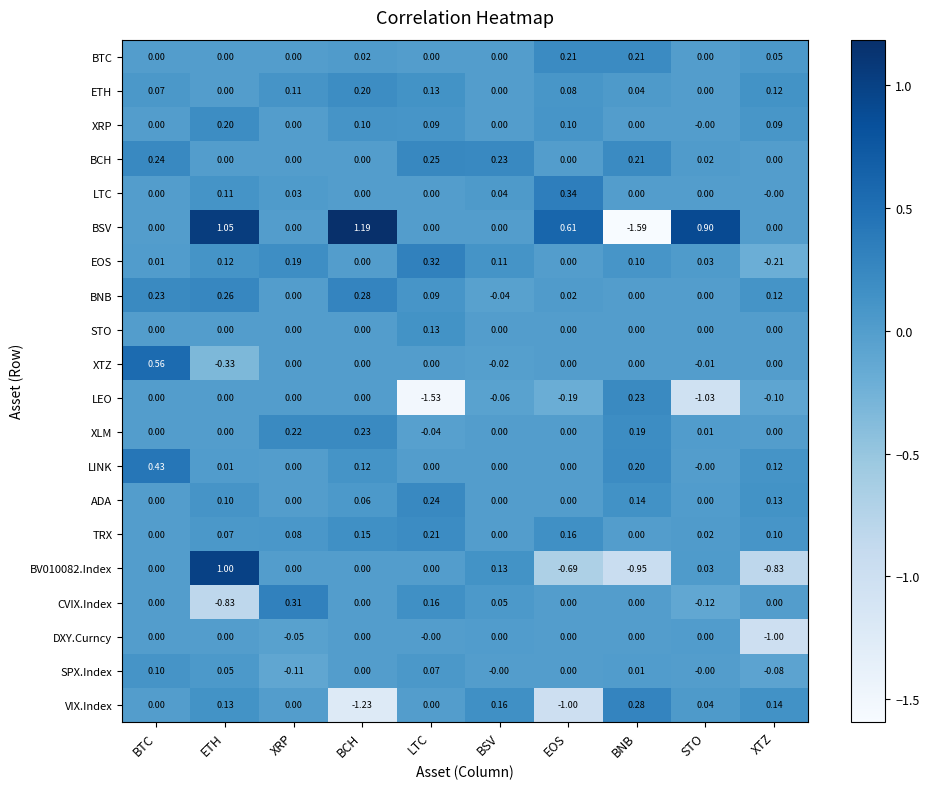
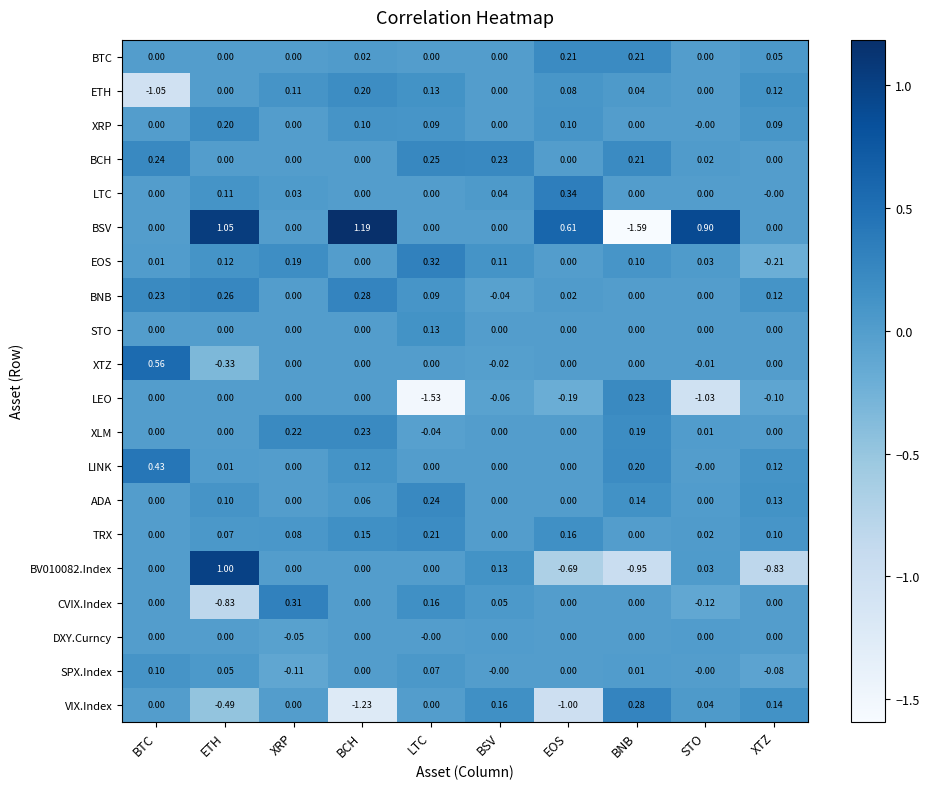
  {
    "BTC": {
      "BTC": 0.00,
      "ETH": 0.00,
      "XRP": 0.00,
      "BCH": 0.02,
      "LTC": 0.00,
      "BSV": 0.00,
      "EOS": 0.21,
      "BNB": 0.21,
      "STO": 0.00,
      "XTZ": 0.05
    },
    "ETH": {
-     "BTC": 0.07,
+     "BTC": -1.05,
      "ETH": 0.00,
      "XRP": 0.11,
      "BCH": 0.20,
      "LTC": 0.13,
      "BSV": 0.00,
      "EOS": 0.08,
      "BNB": 0.04,
      "STO": 0.00,
      "XTZ": 0.12
    },
    "XRP": {
      "BTC": 0.00,
      "ETH": 0.20,
      "XRP": 0.00,
      "BCH": 0.10,
      "LTC": 0.09,
      "BSV": 0.00,
      "EOS": 0.10,
      "BNB": 0.00,
      "STO": -0.00,
      "XTZ": 0.09
    },
    "BCH": {
      "BTC": 0.24,
      "ETH": 0.00,
      "XRP": 0.00,
      "BCH": 0.00,
      "LTC": 0.25,
      "BSV": 0.23,
      "EOS": 0.00,
      "BNB": 0.21,
      "STO": 0.02,
      "XTZ": 0.00
    },
    "LTC": {
      "BTC": 0.00,
      "ETH": 0.11,
      "XRP": 0.03,
      "BCH": 0.00,
      "LTC": 0.00,
      "BSV": 0.04,
      "EOS": 0.34,
      "BNB": 0.00,
      "STO": 0.00,
      "XTZ": -0.00
    },
    "BSV": {
      "BTC": 0.00,
      "ETH": 1.05,
      "XRP": 0.00,
      "BCH": 1.19,
      "LTC": 0.00,
      "BSV": 0.00,
      "EOS": 0.61,
      "BNB": -1.59,
      "STO": 0.90,
      "XTZ": 0.00
    },
    "EOS": {
      "BTC": 0.01,
      "ETH": 0.12,
      "XRP": 0.19,
      "BCH": 0.00,
      "LTC": 0.32,
      "BSV": 0.11,
      "EOS": 0.00,
      "BNB": 0.10,
      "STO": 0.03,
      "XTZ": -0.21
    },
    "BNB": {
      "BTC": 0.23,
      "ETH": 0.26,
      "XRP": 0.00,
      "BCH": 0.28,
      "LTC": 0.09,
      "BSV": -0.04,
      "EOS": 0.02,
      "BNB": 0.00,
      "STO": 0.00,
      "XTZ": 0.12
    },
    "STO": {
      "BTC": 0.00,
      "ETH": 0.00,
      "XRP": 0.00,
      "BCH": 0.00,
      "LTC": 0.13,
      "BSV": 0.00,
      "EOS": 0.00,
      "BNB": 0.00,
      "STO": 0.00,
      "XTZ": 0.00
    },
    "XTZ": {
      "BTC": 0.56,
      "ETH": -0.33,
      "XRP": 0.00,
      "BCH": 0.00,
      "LTC": 0.00,
      "BSV": -0.02,
      "EOS": 0.00,
      "BNB": 0.00,
      "STO": -0.01,
      "XTZ": 0.00
    },
    "LEO": {
      "BTC": 0.00,
      "ETH": 0.00,
      "XRP": 0.00,
      "BCH": 0.00,
      "LTC": -1.53,
      "BSV": -0.06,
      "EOS": -0.19,
      "BNB": 0.23,
      "STO": -1.03,
      "XTZ": -0.10
    },
    "XLM": {
      "BTC": 0.00,
      "ETH": 0.00,
      "XRP": 0.22,
      "BCH": 0.23,
      "LTC": -0.04,
      "BSV": 0.00,
      "EOS": 0.00,
      "BNB": 0.19,
      "STO": 0.01,
      "XTZ": 0.00
    },
    "LINK": {
      "BTC": 0.43,
      "ETH": 0.01,
      "XRP": 0.00,
      "BCH": 0.12,
      "LTC": 0.00,
      "BSV": 0.00,
      "EOS": 0.00,
      "BNB": 0.20,
      "STO": -0.00,
      "XTZ": 0.12
    },
    "ADA": {
      "BTC": 0.00,
      "ETH": 0.10,
      "XRP": 0.00,
      "BCH": 0.06,
      "LTC": 0.24,
      "BSV": 0.00,
      "EOS": 0.00,
      "BNB": 0.14,
      "STO": 0.00,
      "XTZ": 0.13
    },
    "TRX": {
      "BTC": 0.00,
      "ETH": 0.07,
      "XRP": 0.08,
      "BCH": 0.15,
      "LTC": 0.21,
      "BSV": 0.00,
      "EOS": 0.16,
      "BNB": 0.00,
      "STO": 0.02,
      "XTZ": 0.10
    },
    "BV010082.Index": {
      "BTC": 0.00,
      "ETH": 1.00,
      "XRP": 0.00,
      "BCH": 0.00,
      "LTC": 0.00,
      "BSV": 0.13,
      "EOS": -0.69,
      "BNB": -0.95,
      "STO": 0.03,
      "XTZ": -0.83
    },
    "CVIX.Index": {
      "BTC": 0.00,
      "ETH": -0.83,
      "XRP": 0.31,
      "BCH": 0.00,
      "LTC": 0.16,
      "BSV": 0.05,
      "EOS": 0.00,
      "BNB": 0.00,
      "STO": -0.12,
      "XTZ": 0.00
    },
    "DXY.Curncy": {
      "BTC": 0.00,
      "ETH": 0.00,
      "XRP": -0.05,
      "BCH": 0.00,
      "LTC": -0.00,
      "BSV": 0.00,
      "EOS": 0.00,
      "BNB": 0.00,
      "STO": 0.00,
-     "XTZ": -1.00
+     "XTZ": 0.00
    },
    "SPX.Index": {
      "BTC": 0.10,
      "ETH": 0.05,
      "XRP": -0.11,
      "BCH": 0.00,
      "LTC": 0.07,
      "BSV": -0.00,
      "EOS": 0.00,
      "BNB": 0.01,
      "STO": -0.00,
      "XTZ": -0.08
    },
    "VIX.Index": {
      "BTC": 0.00,
-     "ETH": 0.13,
+     "ETH": -0.49,
      "XRP": 0.00,
      "BCH": -1.23,
      "LTC": 0.00,
      "BSV": 0.16,
      "EOS": -1.00,
      "BNB": 0.28,
      "STO": 0.04,
      "XTZ": 0.14
    }
  }
